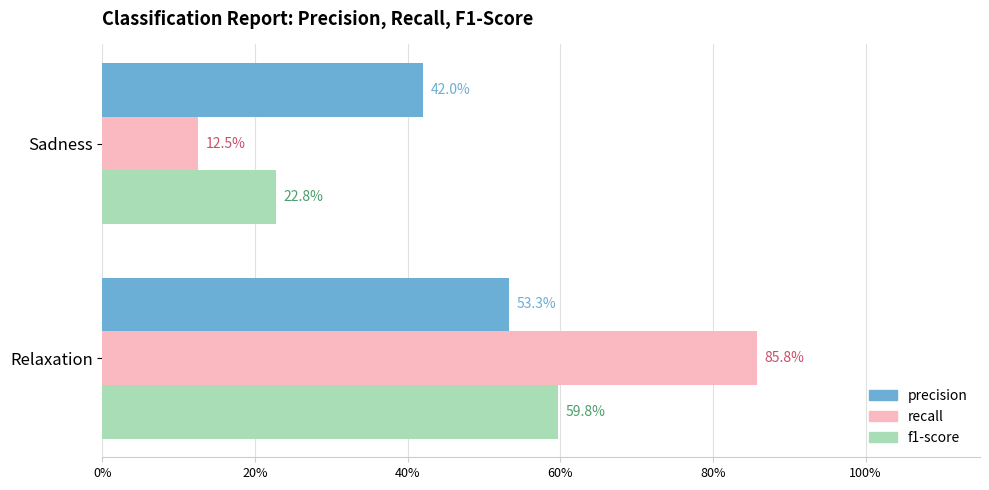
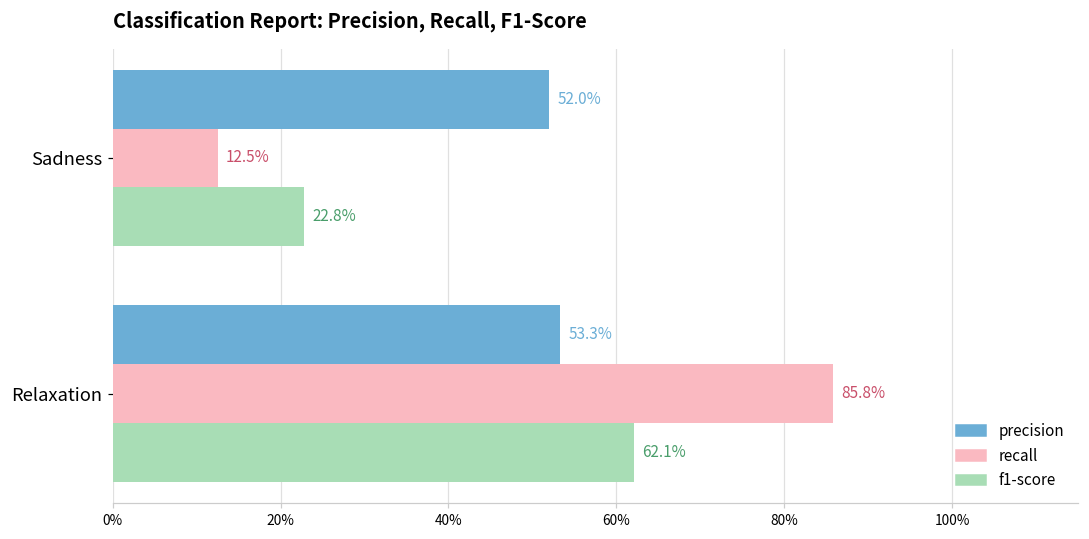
  {
    "precision": {
-     "Sadness": "42.0%",
+     "Sadness": "52.0%",
      "Relaxation": "53.3%"
    },
    "recall": {
      "Sadness": "12.5%",
      "Relaxation": "85.8%"
    },
    "f1-score": {
      "Sadness": "22.8%",
-     "Relaxation": "59.8%"
+     "Relaxation": "62.1%"
    }
  }
